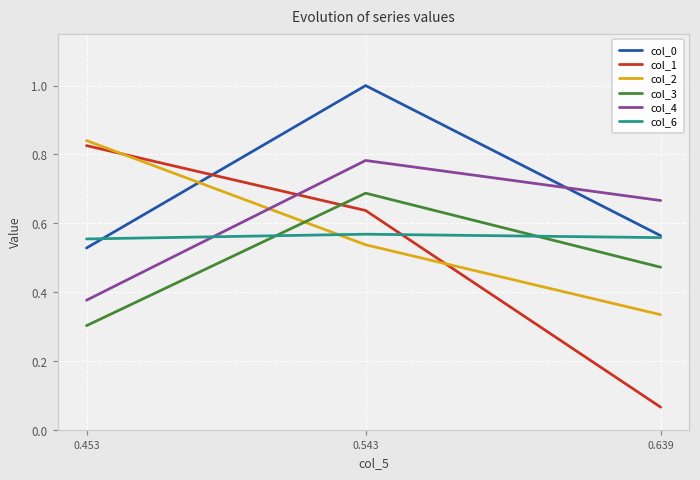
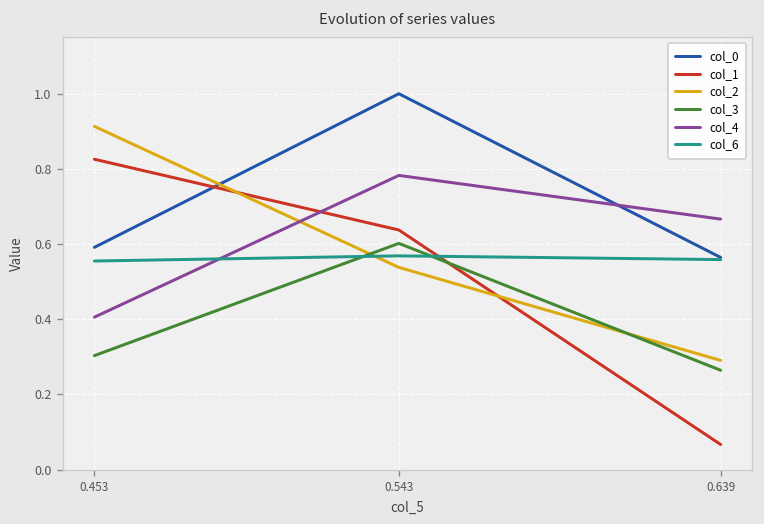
  {
    "col_0": {
-     "0.453": 0.53,
+     "0.453": 0.59,
      "0.543": 1.00
    },
    "col_1": {
      "0.453": 0.83,
      "0.543": 0.64,
      "0.639": 0.07
    },
    "col_2": {
-     "0.453": 0.84,
+     "0.453": 0.91,
      "0.543": 0.54,
-     "0.639": 0.34
+     "0.639": 0.29
    },
    "col_3": {
      "0.453": 0.30,
-     "0.543": 0.69,
-     "0.639": 0.47
+     "0.543": 0.60,
+     "0.639": 0.26
    },
    "col_4": {
-     "0.453": 0.38,
+     "0.453": 0.41,
      "0.543": 0.78,
      "0.639": 0.67
    },
    "col_6": {
      "0.453": 0.55,
      "0.543": 0.57
    }
  }
